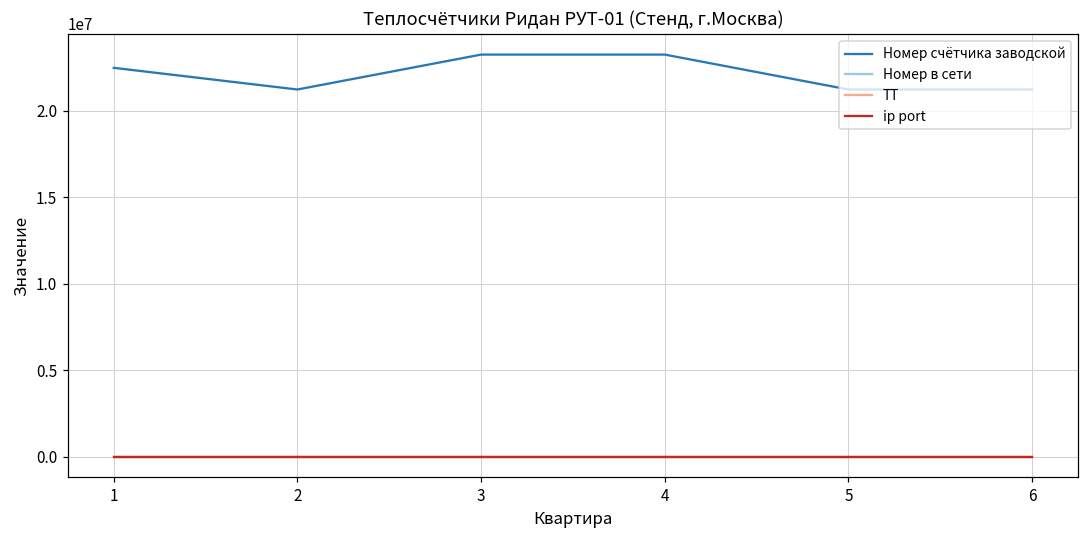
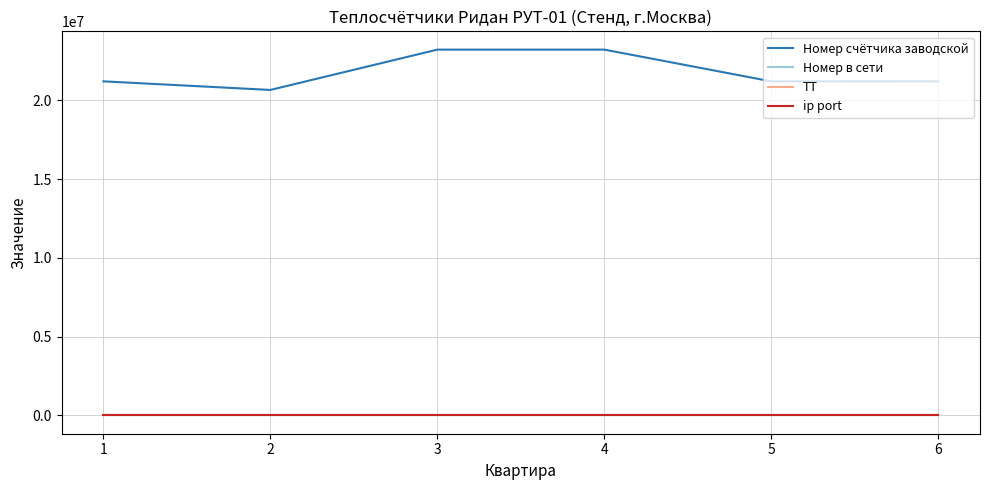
  {
    "Номер счётчика заводской": {
-     "1": 22500000,
-     "2": 21200000,
+     "1": 21200000,
+     "2": 20700000,
      "3": 23200000,
      "4": 23200000
    },
    "ip port": {
      "1": 0,
      "2": 0,
      "3": 0,
      "4": 0,
      "5": 0,
      "6": 0
    }
  }
